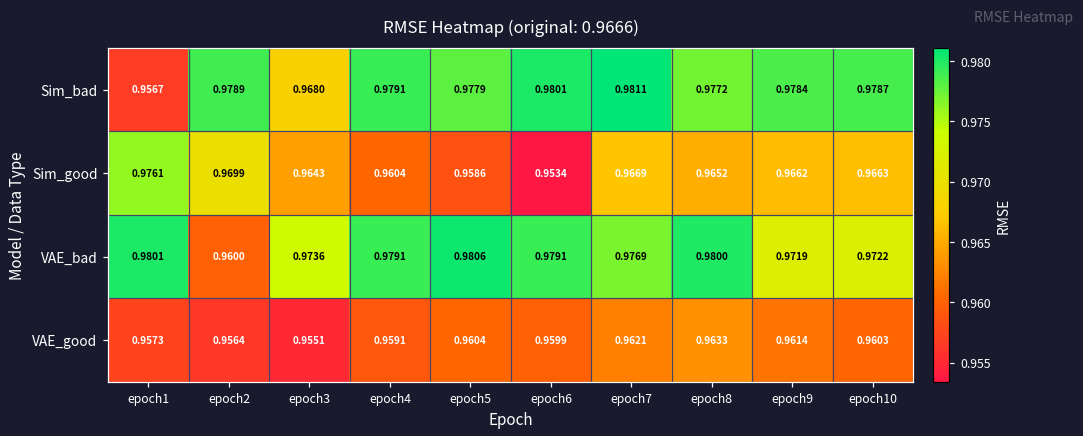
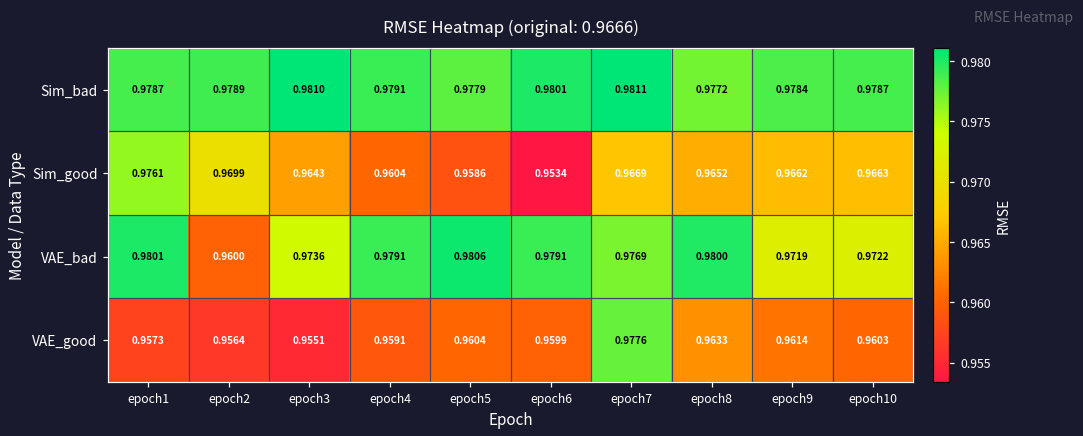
  {
    "Sim_bad": {
-     "epoch1": 0.9567,
+     "epoch1": 0.9787,
      "epoch2": 0.9789,
-     "epoch3": 0.9680,
+     "epoch3": 0.9810,
      "epoch4": 0.9791,
      "epoch5": 0.9779,
      "epoch6": 0.9801,
      "epoch7": 0.9811,
      "epoch8": 0.9772,
      "epoch9": 0.9784,
      "epoch10": 0.9787
    },
    "Sim_good": {
      "epoch1": 0.9761,
      "epoch2": 0.9699,
      "epoch3": 0.9643,
      "epoch4": 0.9604,
      "epoch5": 0.9586,
      "epoch6": 0.9534,
      "epoch7": 0.9669,
      "epoch8": 0.9652,
      "epoch9": 0.9662,
      "epoch10": 0.9663
    },
    "VAE_bad": {
      "epoch1": 0.9801,
      "epoch2": 0.9600,
      "epoch3": 0.9736,
      "epoch4": 0.9791,
      "epoch5": 0.9806,
      "epoch6": 0.9791,
      "epoch7": 0.9769,
      "epoch8": 0.9800,
      "epoch9": 0.9719,
      "epoch10": 0.9722
    },
    "VAE_good": {
      "epoch1": 0.9573,
      "epoch2": 0.9564,
      "epoch3": 0.9551,
      "epoch4": 0.9591,
      "epoch5": 0.9604,
      "epoch6": 0.9599,
-     "epoch7": 0.9621,
+     "epoch7": 0.9776,
      "epoch8": 0.9633,
      "epoch9": 0.9614,
      "epoch10": 0.9603
    }
  }
